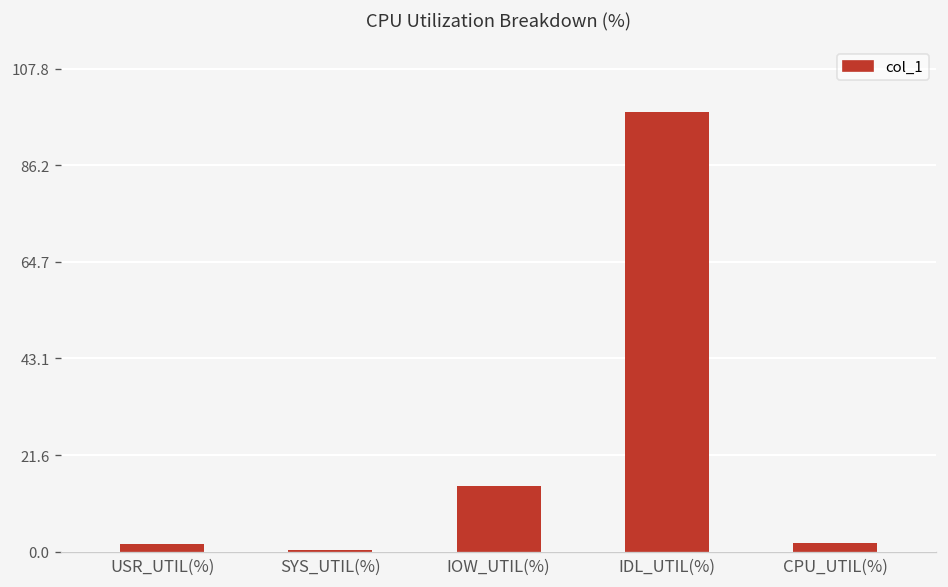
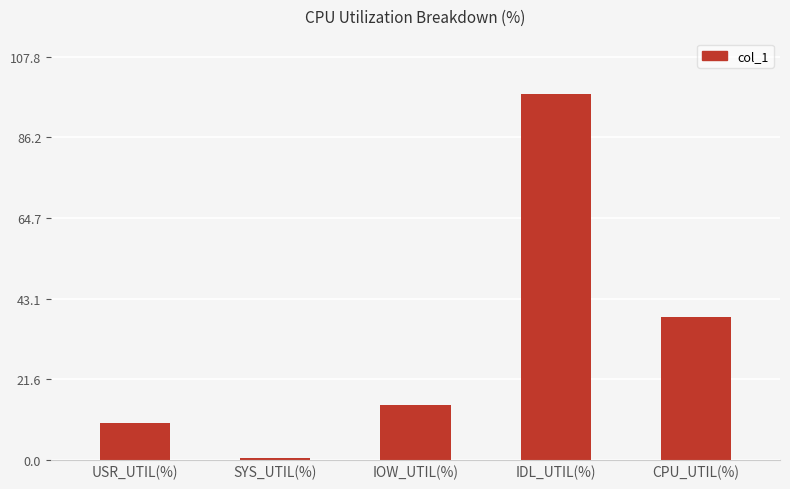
  {
-   "USR_UTIL(%)": 2,
+   "USR_UTIL(%)": 10,
    "IOW_UTIL(%)": 15,
    "IDL_UTIL(%)": 98,
-   "CPU_UTIL(%)": 2
+   "CPU_UTIL(%)": 38
  }
